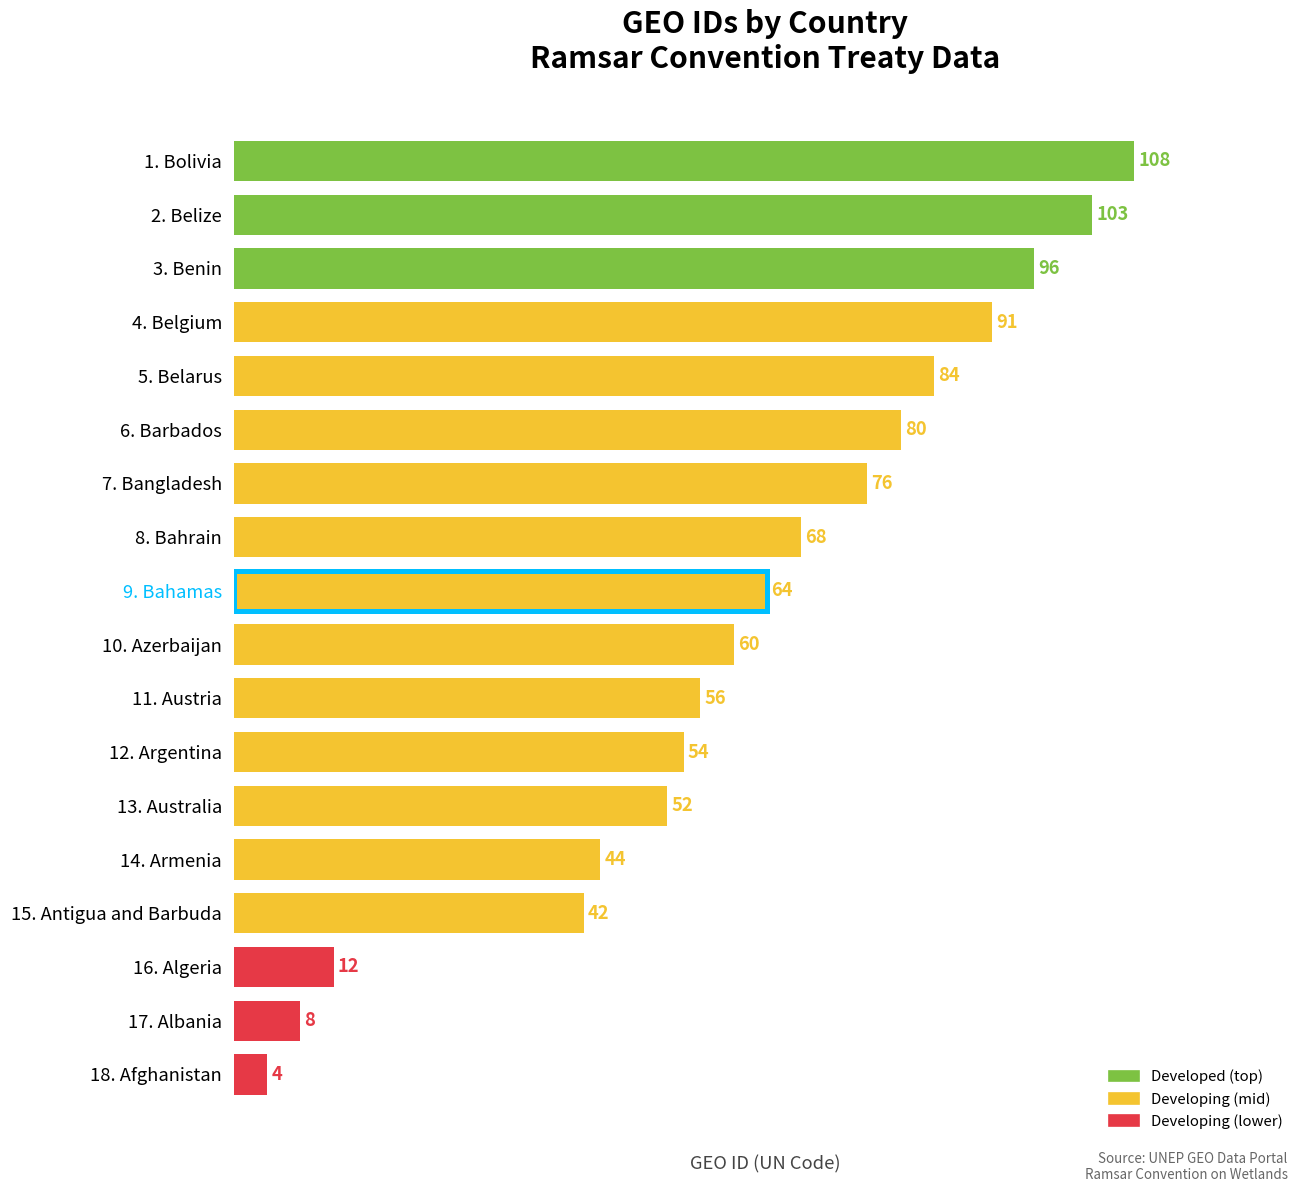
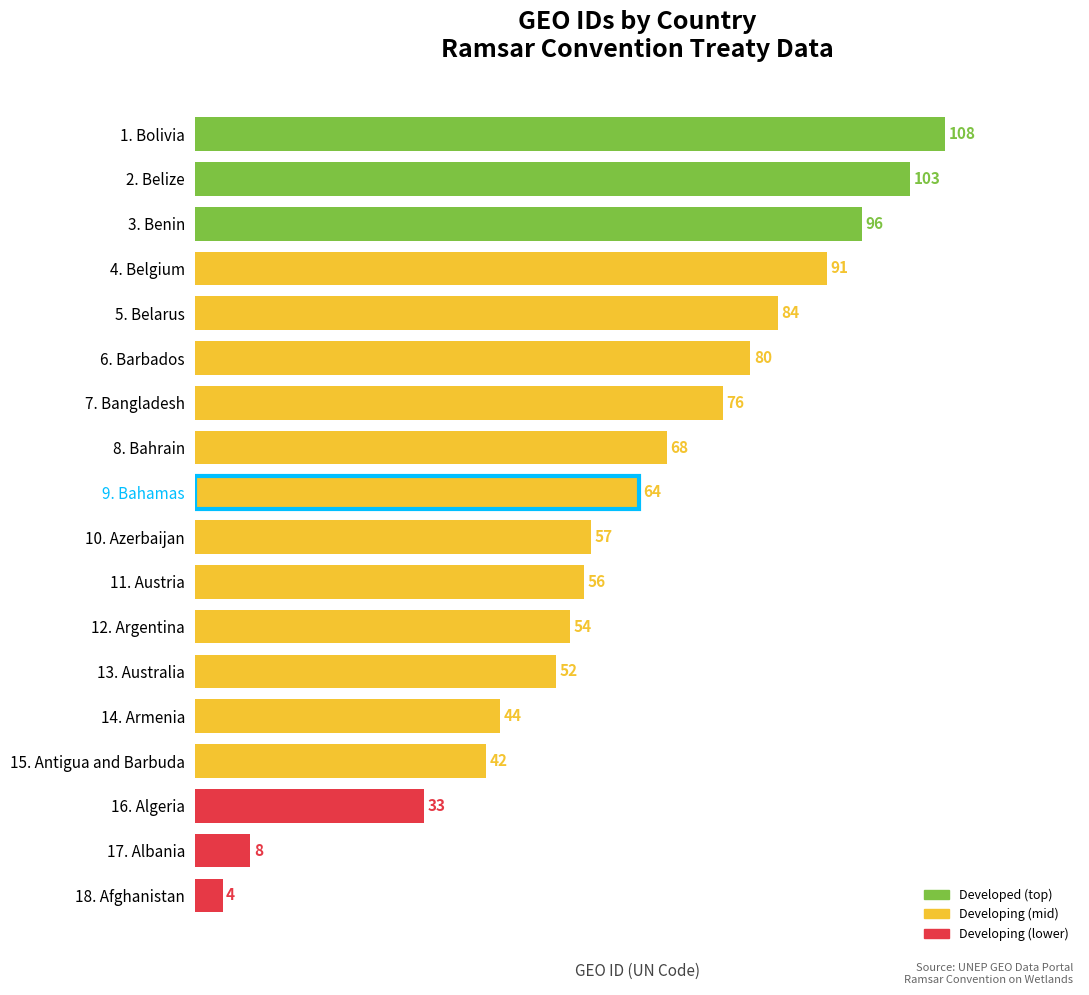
  {
    "1. Bolivia": 108,
    "2. Belize": 103,
    "3. Benin": 96,
    "4. Belgium": 91,
    "5. Belarus": 84,
    "6. Barbados": 80,
    "7. Bangladesh": 76,
    "8. Bahrain": 68,
    "9. Bahamas": 64,
-   "10. Azerbaijan": 60,
+   "10. Azerbaijan": 57,
    "11. Austria": 56,
    "12. Argentina": 54,
    "13. Australia": 52,
    "14. Armenia": 44,
    "15. Antigua and Barbuda": 42,
-   "16. Algeria": 12,
+   "16. Algeria": 33,
    "17. Albania": 8,
    "18. Afghanistan": 4
  }
